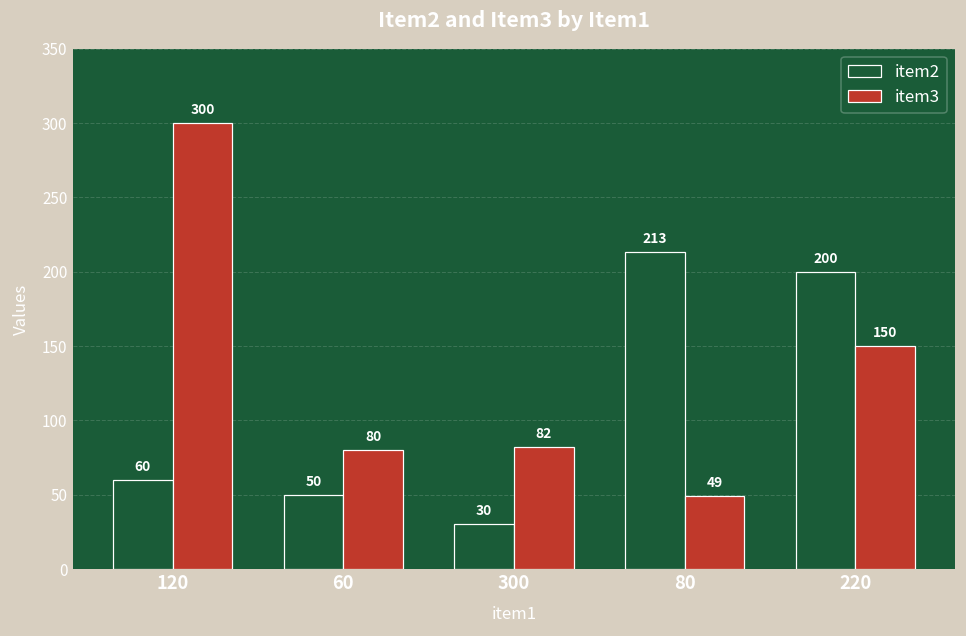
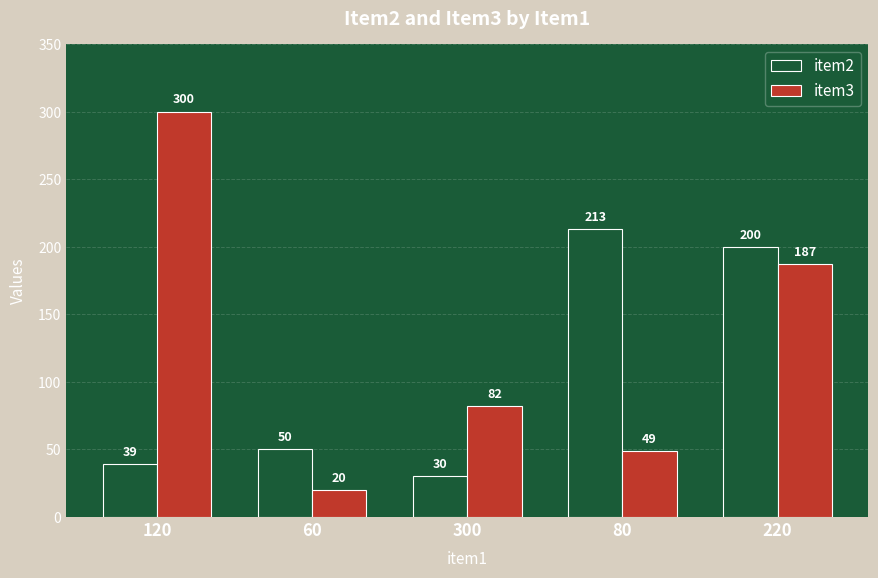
  {
    "item2": {
-     "120": 60,
+     "120": 39,
      "60": 50,
      "300": 30,
      "80": 213,
      "220": 200
    },
    "item3": {
      "120": 300,
-     "60": 80,
+     "60": 20,
      "300": 82,
      "80": 49,
-     "220": 150
+     "220": 187
    }
  }
